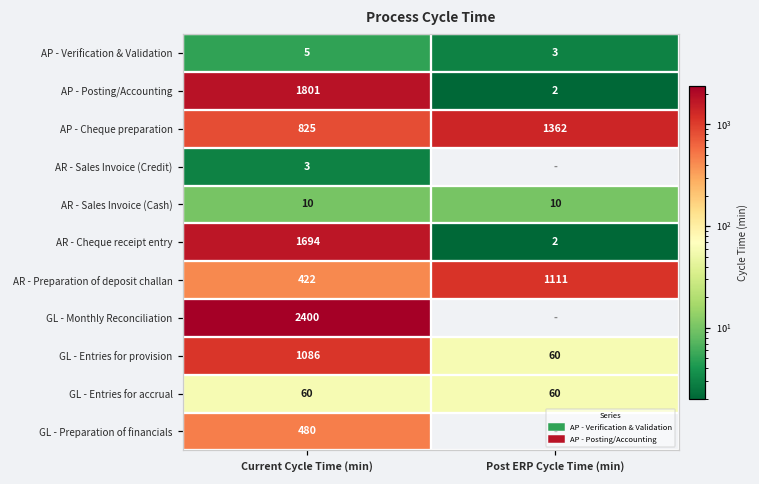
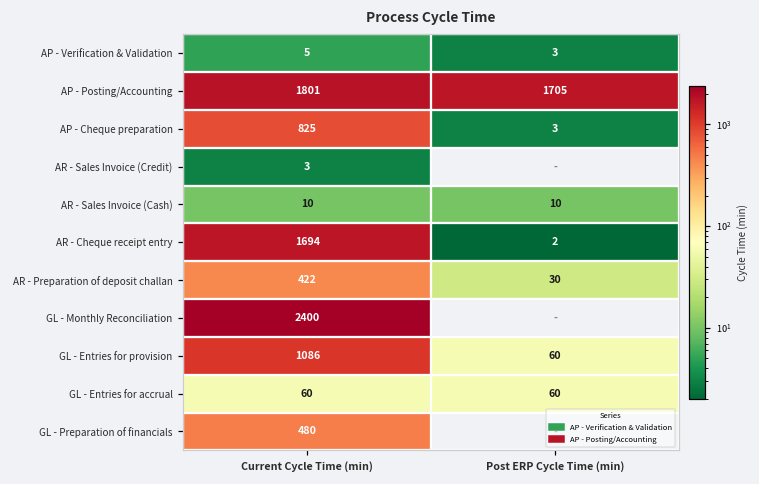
  {
    "AP - Verification & Validation": {
      "Current Cycle Time (min)": 5,
      "Post ERP Cycle Time (min)": 3
    },
    "AP - Posting/Accounting": {
      "Current Cycle Time (min)": 1801,
-     "Post ERP Cycle Time (min)": 2
+     "Post ERP Cycle Time (min)": 1705
    },
    "AP - Cheque preparation": {
      "Current Cycle Time (min)": 825,
-     "Post ERP Cycle Time (min)": 1362
+     "Post ERP Cycle Time (min)": 3
    },
    "AR - Sales Invoice (Credit)": {
      "Current Cycle Time (min)": 3
    },
    "AR - Sales Invoice (Cash)": {
      "Current Cycle Time (min)": 10,
      "Post ERP Cycle Time (min)": 10
    },
    "AR - Cheque receipt entry": {
      "Current Cycle Time (min)": 1694,
      "Post ERP Cycle Time (min)": 2
    },
    "AR - Preparation of deposit challan": {
      "Current Cycle Time (min)": 422,
-     "Post ERP Cycle Time (min)": 1111
+     "Post ERP Cycle Time (min)": 30
    },
    "GL - Monthly Reconciliation": {
      "Current Cycle Time (min)": 2400
    },
    "GL - Entries for provision": {
      "Current Cycle Time (min)": 1086,
      "Post ERP Cycle Time (min)": 60
    },
    "GL - Entries for accrual": {
      "Current Cycle Time (min)": 60,
      "Post ERP Cycle Time (min)": 60
    },
    "GL - Preparation of financials": {
      "Current Cycle Time (min)": 480
    }
  }
